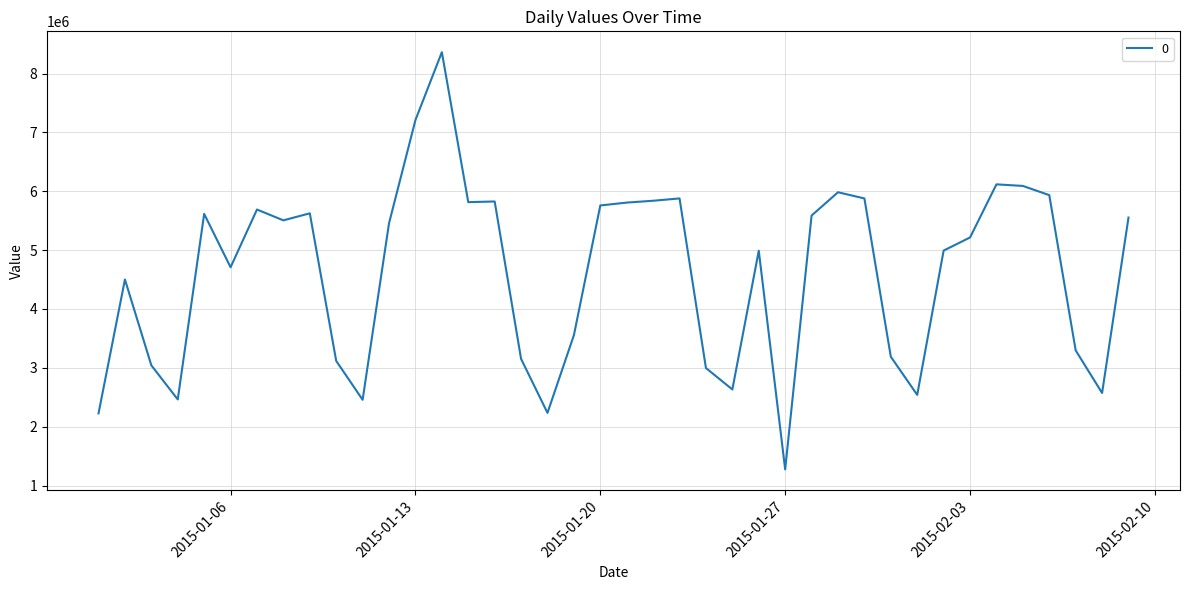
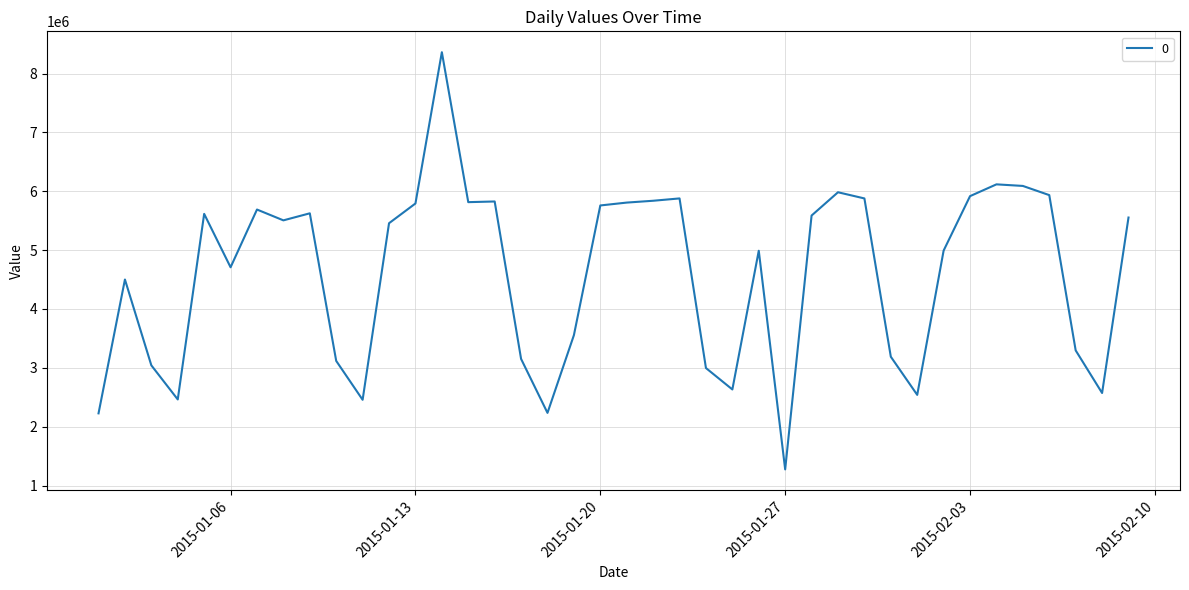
  {
    "2015-01-06": 4700000,
-   "2015-01-13": 7200000,
+   "2015-01-13": 5800000,
    "2015-01-20": 5800000,
    "2015-01-27": 1300000,
-   "2015-02-03": 5200000
+   "2015-02-03": 5900000
  }
